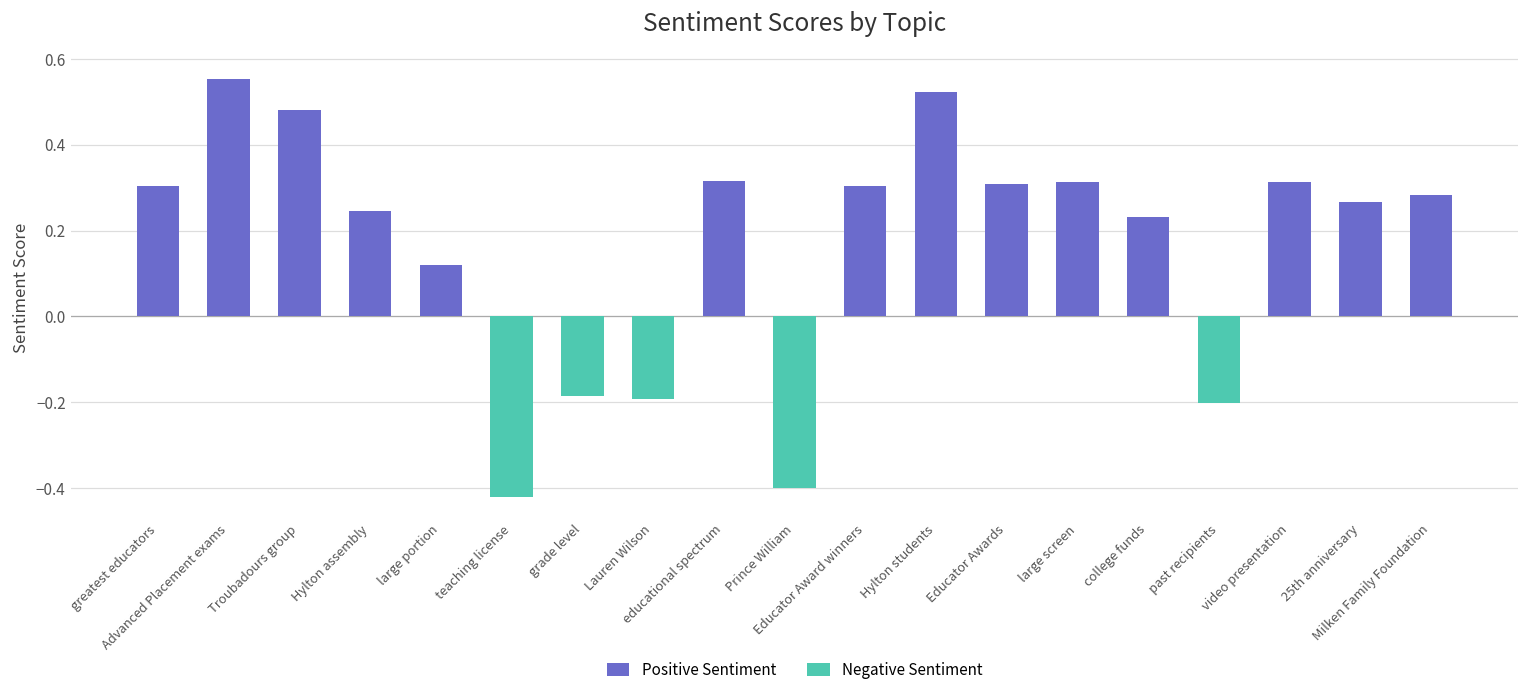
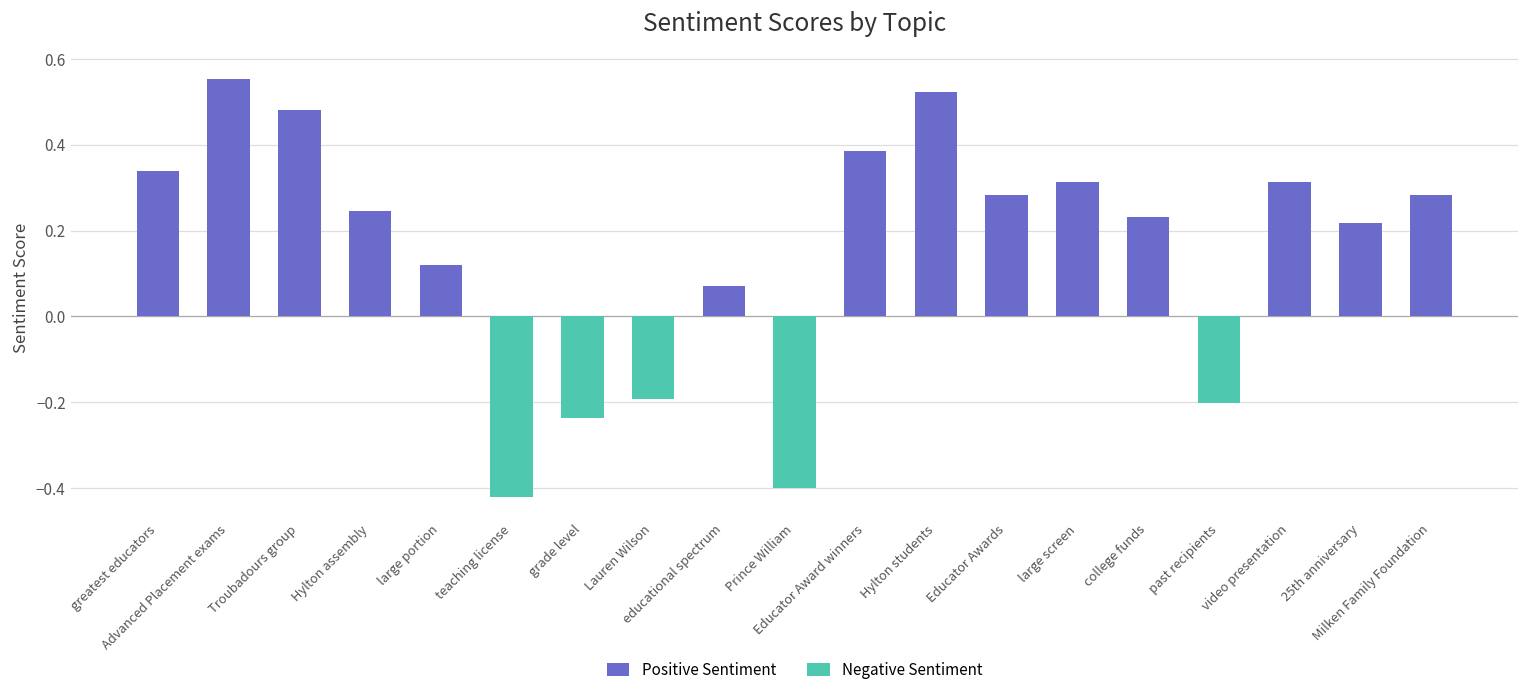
  {
    "Positive Sentiment": {
-     "greatest educators": 0.30,
+     "greatest educators": 0.34,
      "Advanced Placement exams": 0.55,
      "Troubadours group": 0.48,
      "Hylton assembly": 0.25,
      "large portion": 0.12,
      "teaching license": 0.00,
      "grade level": 0.00,
      "Lauren Wilson": 0.00,
-     "educational spectrum": 0.32,
+     "educational spectrum": 0.07,
      "Prince William": 0.00,
-     "Educator Award winners": 0.31,
+     "Educator Award winners": 0.39,
      "Hylton students": 0.52,
-     "Educator Awards": 0.31,
+     "Educator Awards": 0.28,
      "large screen": 0.31,
      "college funds": 0.23,
      "past recipients": 0.00,
      "video presentation": 0.31,
-     "25th anniversary": 0.27,
+     "25th anniversary": 0.22,
      "Milken Family Foundation": 0.28
    },
    "Negative Sentiment": {
      "greatest educators": 0.00,
      "Advanced Placement exams": 0.00,
      "Troubadours group": 0.00,
      "Hylton assembly": 0.00,
      "large portion": 0.00,
      "teaching license": -0.42,
-     "grade level": -0.18,
+     "grade level": -0.24,
      "Lauren Wilson": -0.19,
      "educational spectrum": 0.00,
      "Prince William": -0.40,
      "Educator Award winners": 0.00,
      "Hylton students": 0.00,
      "Educator Awards": 0.00,
      "large screen": 0.00,
      "college funds": 0.00,
      "past recipients": -0.20,
      "video presentation": 0.00,
      "25th anniversary": 0.00,
      "Milken Family Foundation": 0.00
    }
  }
